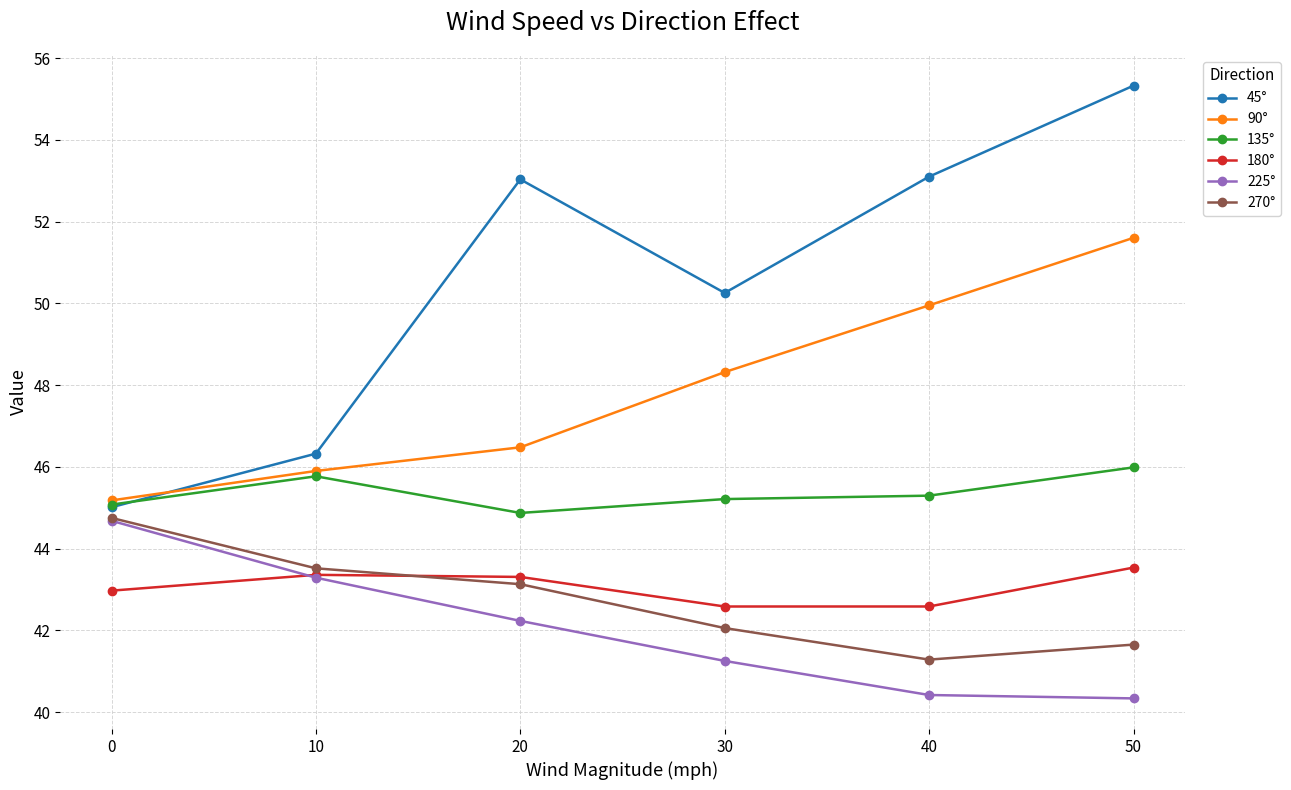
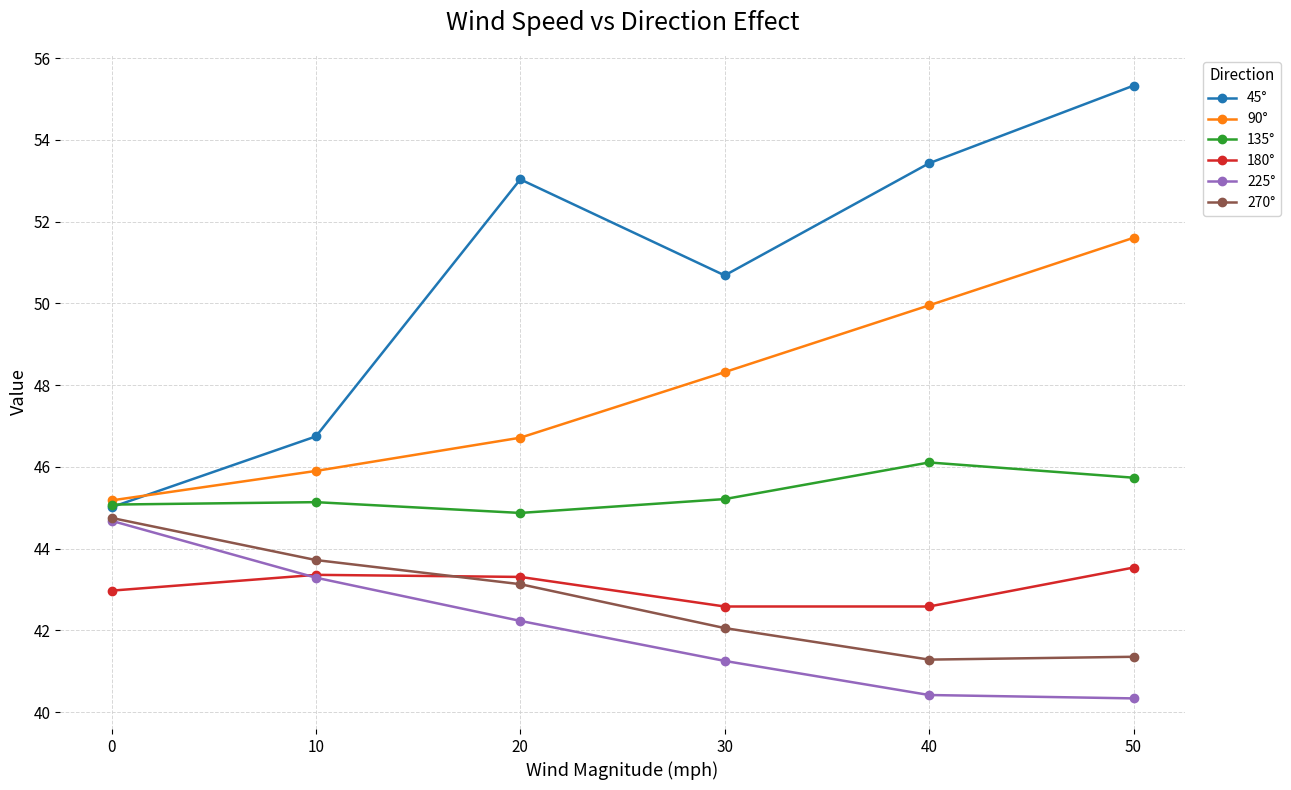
  {
    "45°": {
      "0": 45.0,
-     "10": 46.3,
+     "10": 46.7,
      "20": 53.0,
-     "30": 50.3,
-     "40": 53.1,
+     "30": 50.7,
+     "40": 53.4,
      "50": 55.3
    },
    "90°": {
      "0": 45.2,
      "10": 45.9,
-     "20": 46.5,
+     "20": 46.7,
      "30": 48.3,
      "40": 50.0,
      "50": 51.6
    },
    "135°": {
      "0": 45.1,
-     "10": 45.8,
+     "10": 45.1,
      "20": 44.9,
      "30": 45.2,
-     "40": 45.3,
-     "50": 46.0
+     "40": 46.1,
+     "50": 45.7
    },
    "180°": {
      "0": 43.0,
      "10": 43.4,
      "20": 43.3,
      "30": 42.6,
      "40": 42.6,
      "50": 43.5
    },
    "225°": {
      "0": 44.7,
      "10": 43.3,
      "20": 42.2,
      "30": 41.3,
      "40": 40.4,
      "50": 40.3
    },
    "270°": {
      "0": 44.8,
-     "10": 43.5,
+     "10": 43.7,
      "20": 43.1,
      "30": 42.1,
      "40": 41.3,
-     "50": 41.7
+     "50": 41.4
    }
  }
